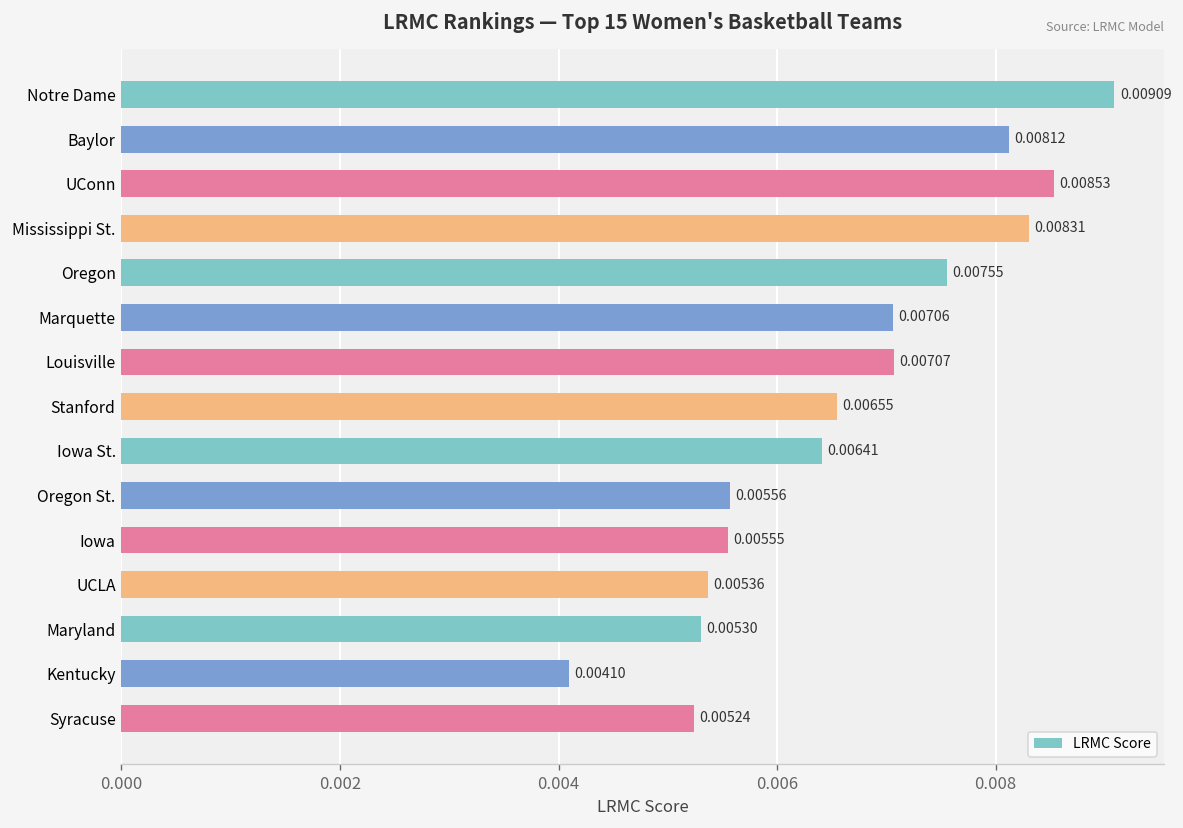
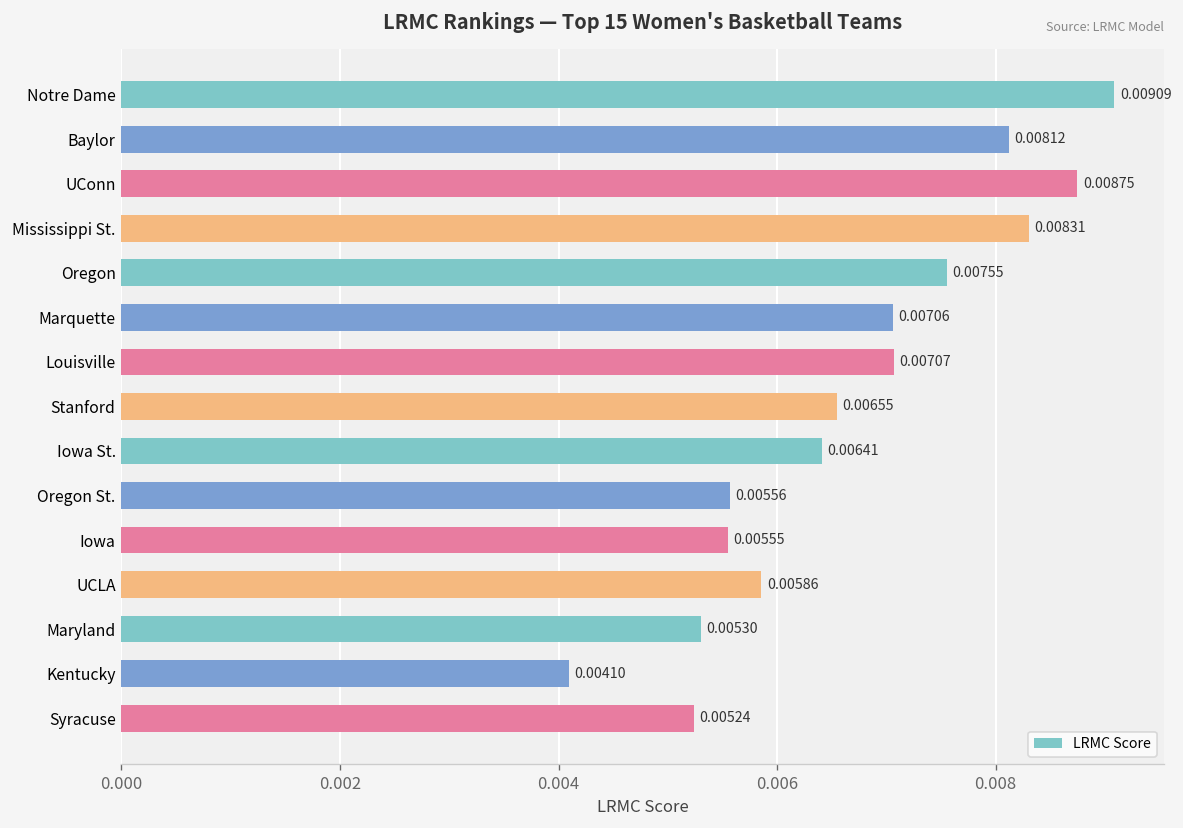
  {
    "Notre Dame": 0.00909,
    "Baylor": 0.00812,
-   "UConn": 0.00853,
+   "UConn": 0.00875,
    "Mississippi St.": 0.00831,
    "Oregon": 0.00755,
    "Marquette": 0.00706,
    "Louisville": 0.00707,
    "Stanford": 0.00655,
    "Iowa St.": 0.00641,
    "Oregon St.": 0.00556,
    "Iowa": 0.00555,
-   "UCLA": 0.00536,
+   "UCLA": 0.00586,
    "Maryland": 0.00530,
    "Kentucky": 0.00410,
    "Syracuse": 0.00524
  }
